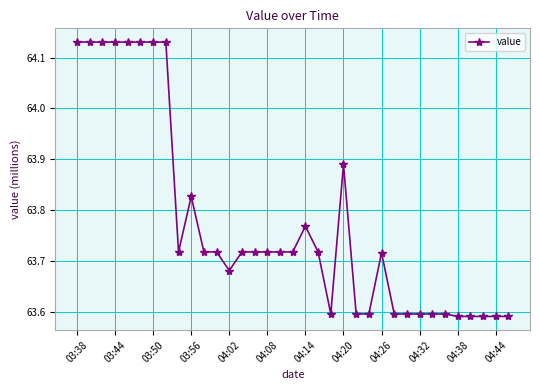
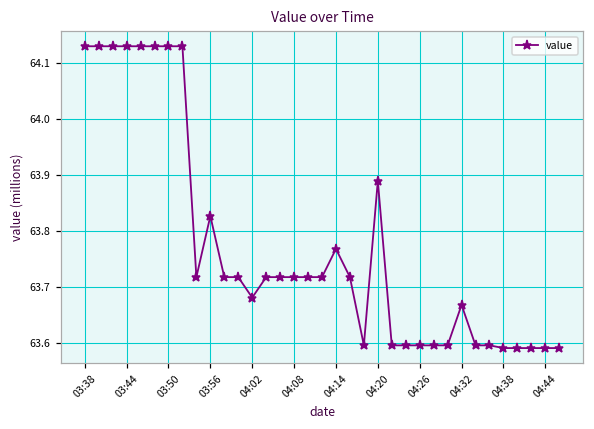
  {
    "03:38": 64.13,
    "03:44": 64.13,
    "03:50": 64.13,
    "03:56": 63.83,
    "04:02": 63.68,
    "04:08": 63.72,
    "04:14": 63.77,
    "04:20": 63.89,
-   "04:26": 63.72,
-   "04:32": 63.60,
+   "04:26": 63.60,
+   "04:32": 63.67,
    "04:38": 63.59,
    "04:44": 63.59
  }
